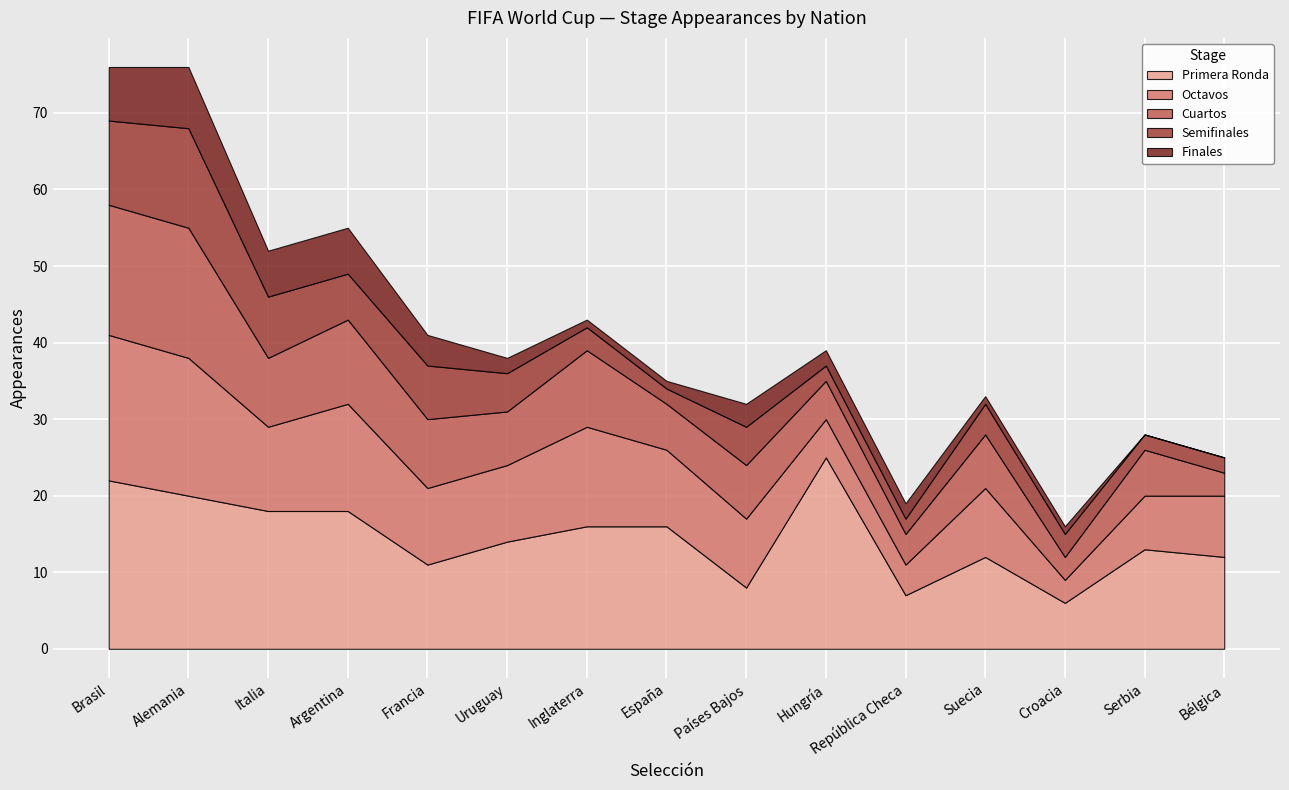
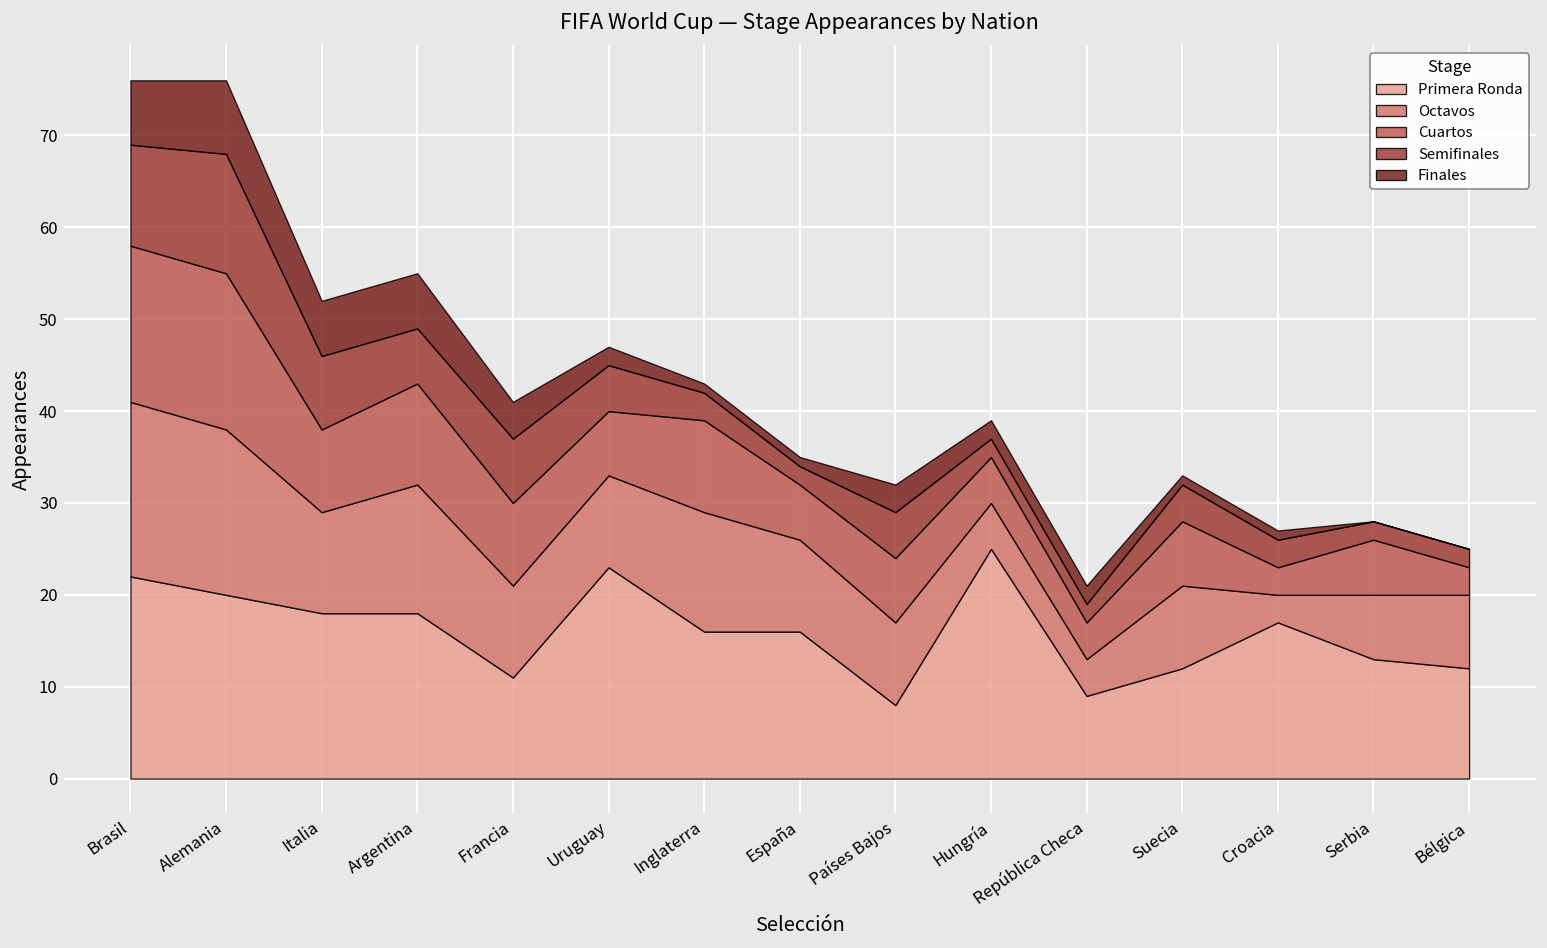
  {
    "Primera Ronda": {
      "Brasil": 22,
      "Alemania": 20,
      "Italia": 18,
      "Argentina": 18,
      "Francia": 11,
-     "Uruguay": 14,
+     "Uruguay": 23,
      "Inglaterra": 16,
      "España": 16,
      "Países Bajos": 8,
      "Hungría": 25,
-     "República Checa": 7,
+     "República Checa": 9,
      "Suecia": 12,
-     "Croacia": 6,
+     "Croacia": 17,
      "Serbia": 13,
      "Bélgica": 12
    }
  }
